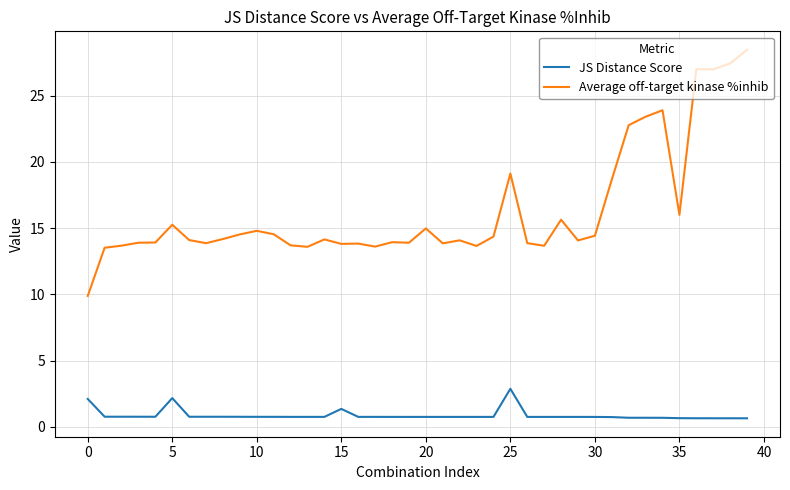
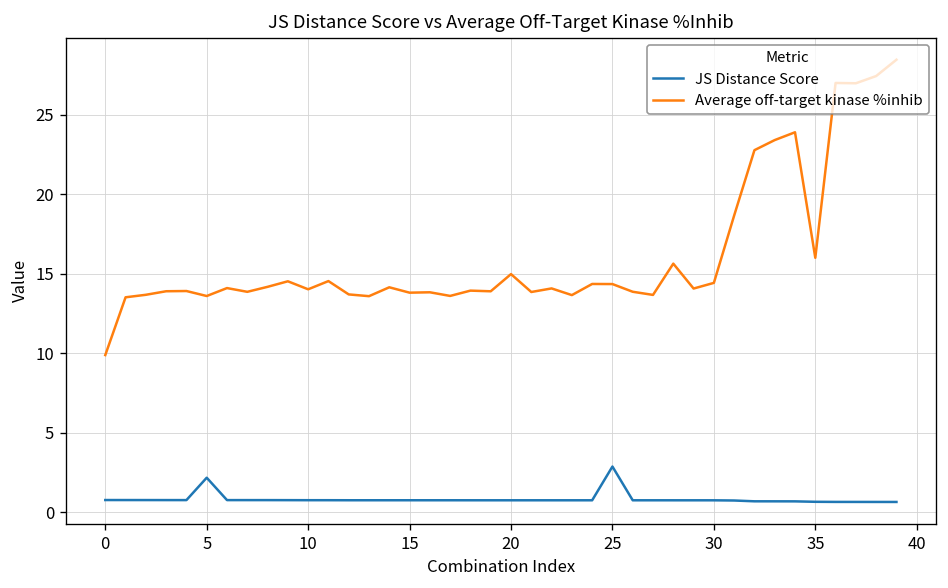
  {
    "JS Distance Score": {
-     "0": 2.1,
+     "0": 0.8,
      "5": 2.2,
      "10": 0.8,
-     "15": 1.4,
+     "15": 0.8,
      "20": 0.8,
      "25": 2.9,
      "30": 0.8,
      "35": 0.7
    },
    "Average off-target kinase %inhib": {
      "0": 9.9,
-     "5": 15.3,
-     "10": 14.8,
+     "5": 13.6,
+     "10": 14.0,
      "15": 13.8,
      "20": 15.0,
-     "25": 19.1,
+     "25": 14.4,
      "30": 14.4,
      "35": 16.0
    }
  }
